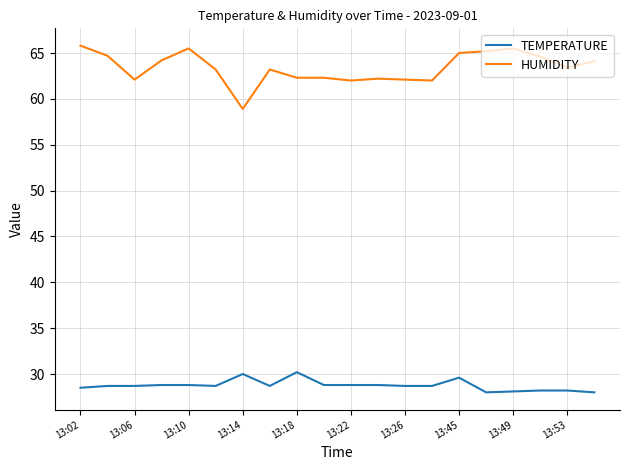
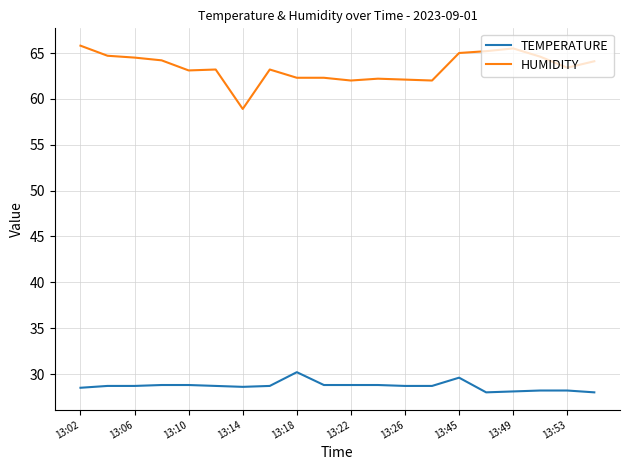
  {
    "TEMPERATURE": {
      "13:02": 29,
      "13:06": 29,
      "13:10": 29,
-     "13:14": 30,
+     "13:14": 29,
      "13:18": 30,
      "13:22": 29,
      "13:26": 29,
      "13:45": 30,
      "13:49": 28,
      "13:53": 28
    },
    "HUMIDITY": {
      "13:02": 66,
-     "13:06": 62,
-     "13:10": 66,
+     "13:06": 65,
+     "13:10": 63,
      "13:14": 59,
      "13:18": 62,
      "13:22": 62,
      "13:26": 62,
      "13:45": 65
    }
  }
